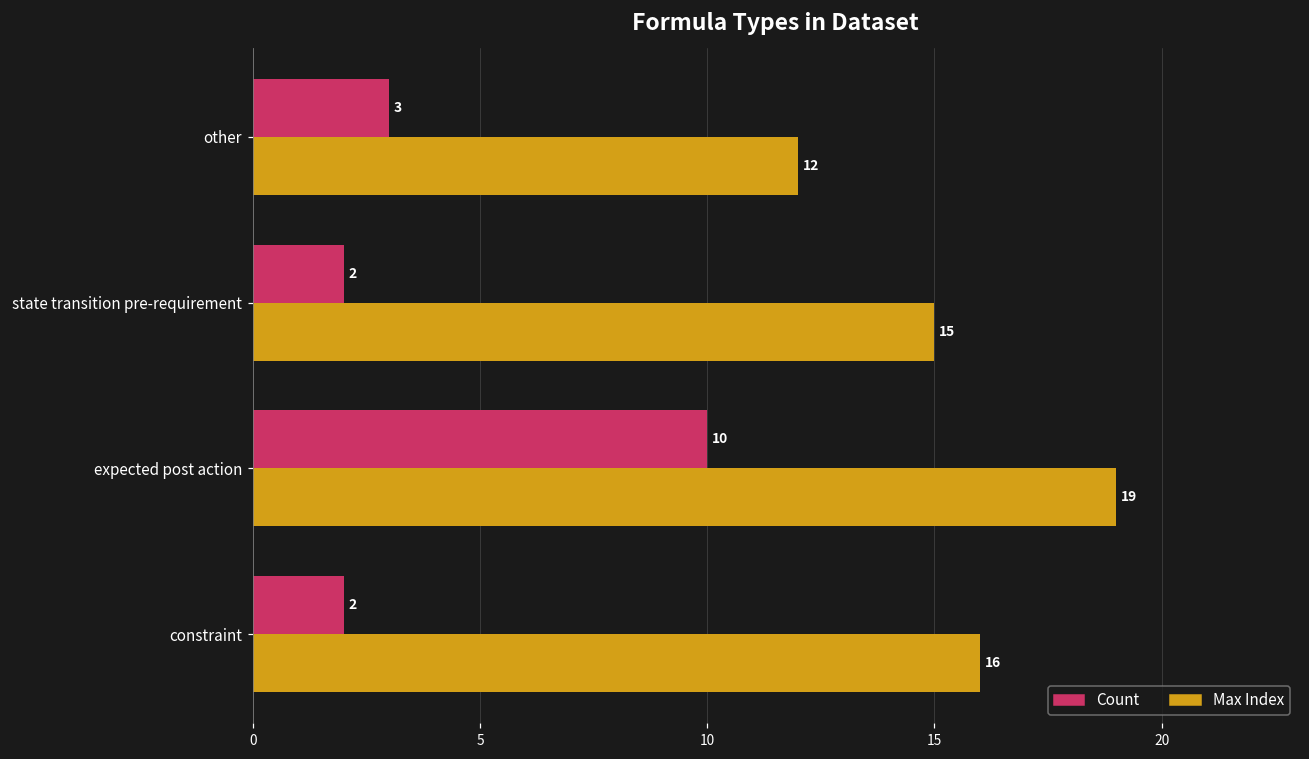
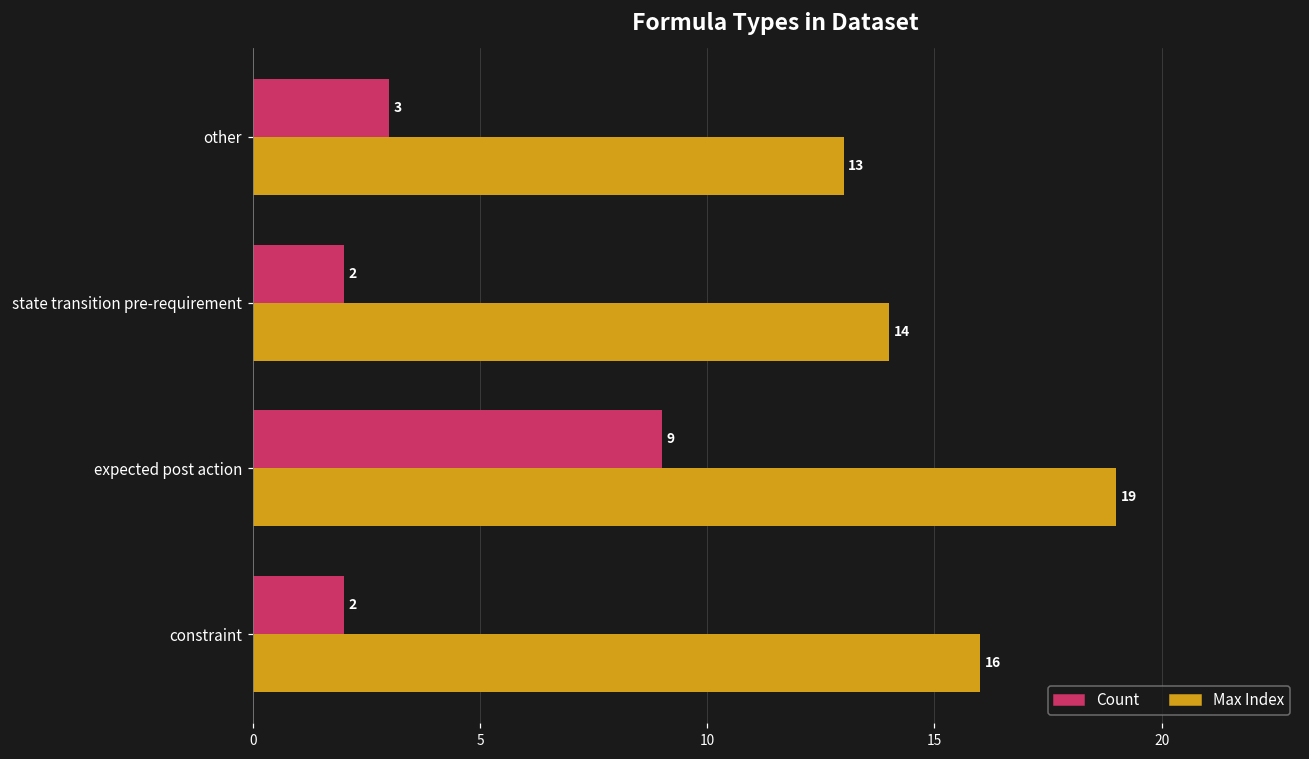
  {
    "Count": {
      "other": 3,
      "state transition pre-requirement": 2,
-     "expected post action": 10,
+     "expected post action": 9,
      "constraint": 2
    },
    "Max Index": {
-     "other": 12,
-     "state transition pre-requirement": 15,
+     "other": 13,
+     "state transition pre-requirement": 14,
      "expected post action": 19,
      "constraint": 16
    }
  }
